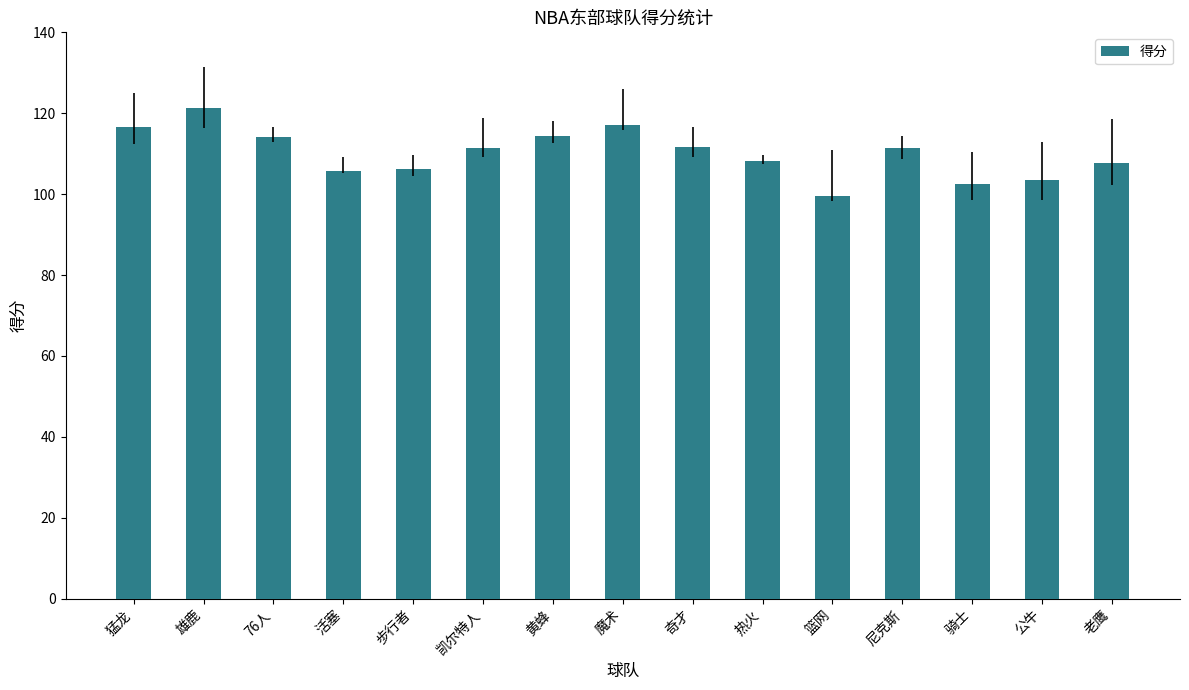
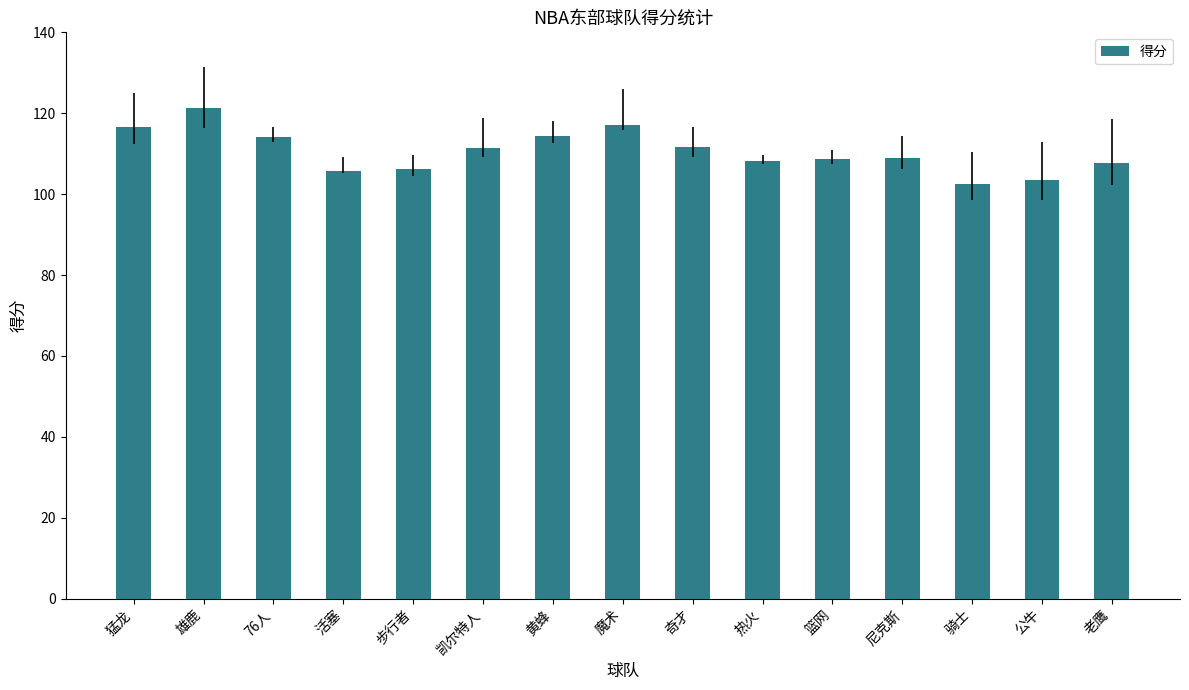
  {
    "猛龙": 117,
    "雄鹿": 121,
    "76人": 114,
    "活塞": 106,
    "步行者": 106,
    "凯尔特人": 112,
    "黄蜂": 114,
    "魔术": 117,
    "奇才": 112,
    "热火": 108,
-   "篮网": 100,
-   "尼克斯": 112,
+   "篮网": 109,
+   "尼克斯": 109,
    "骑士": 103,
    "公牛": 103,
    "老鹰": 108
  }
